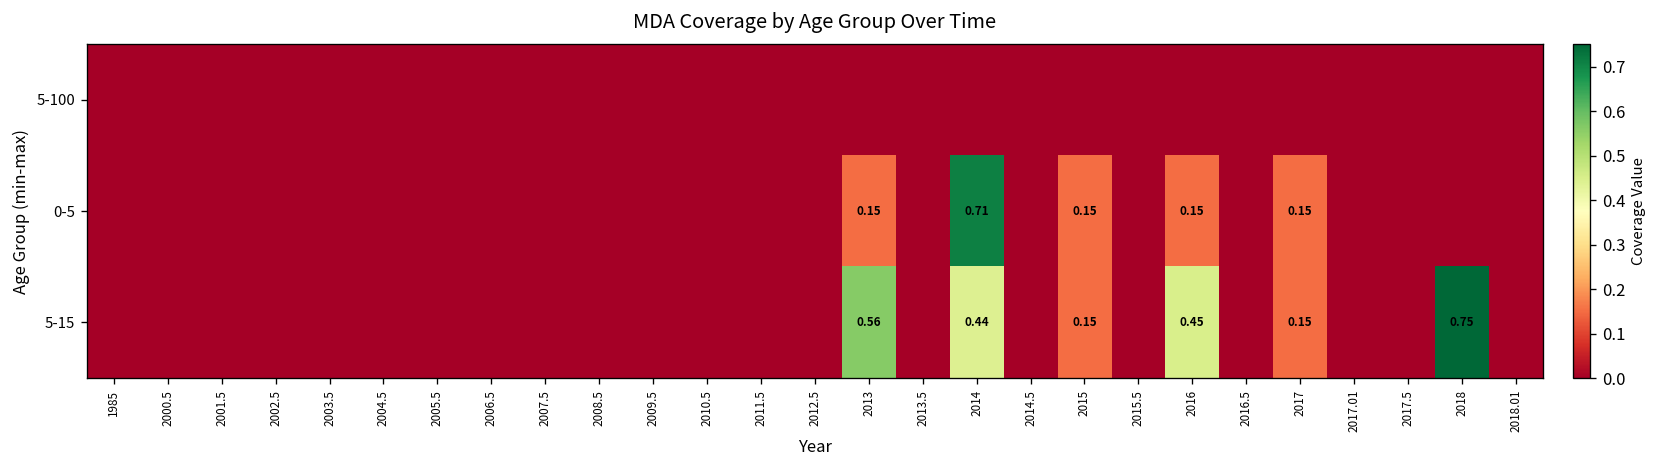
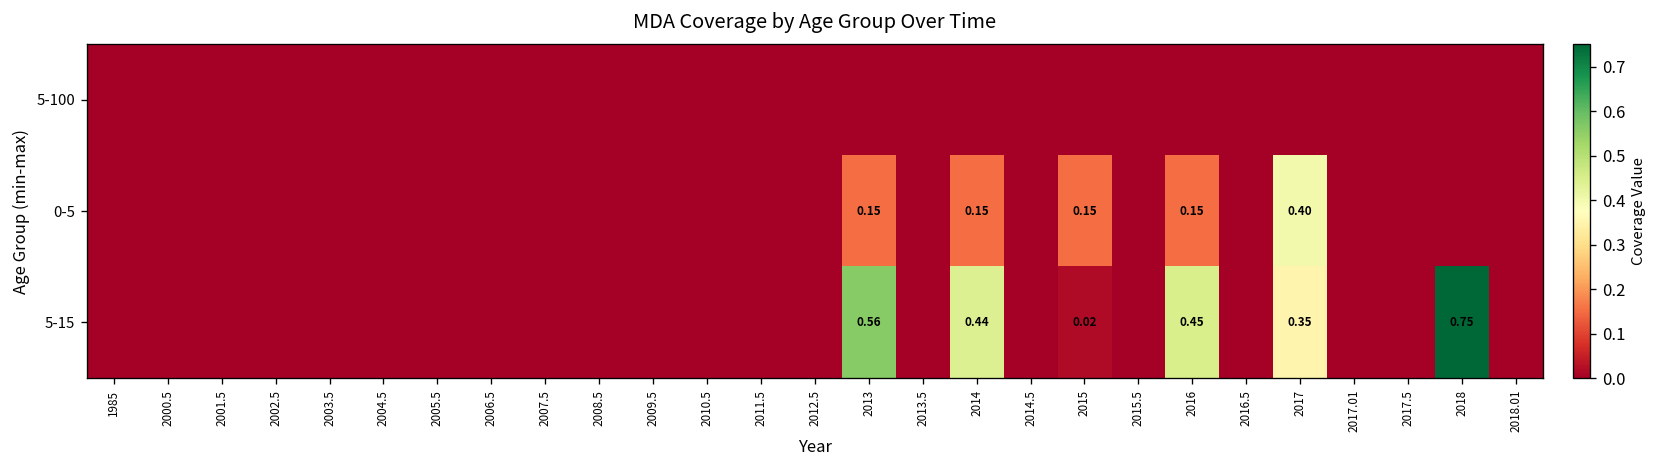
  {
    "0-5": {
      "2013": 0.15,
-     "2014": 0.71,
+     "2014": 0.15,
      "2015": 0.15,
      "2016": 0.15,
-     "2017": 0.15
+     "2017": 0.40
    },
    "5-15": {
      "2013": 0.56,
      "2014": 0.44,
-     "2015": 0.15,
+     "2015": 0.02,
      "2016": 0.45,
-     "2017": 0.15,
+     "2017": 0.35,
      "2018": 0.75
    }
  }
